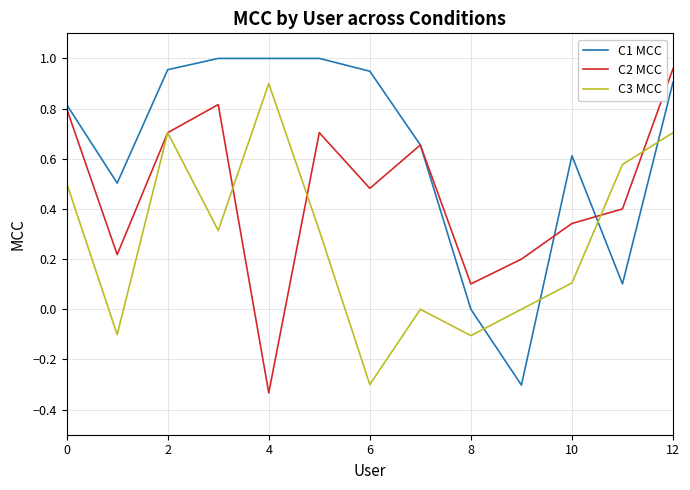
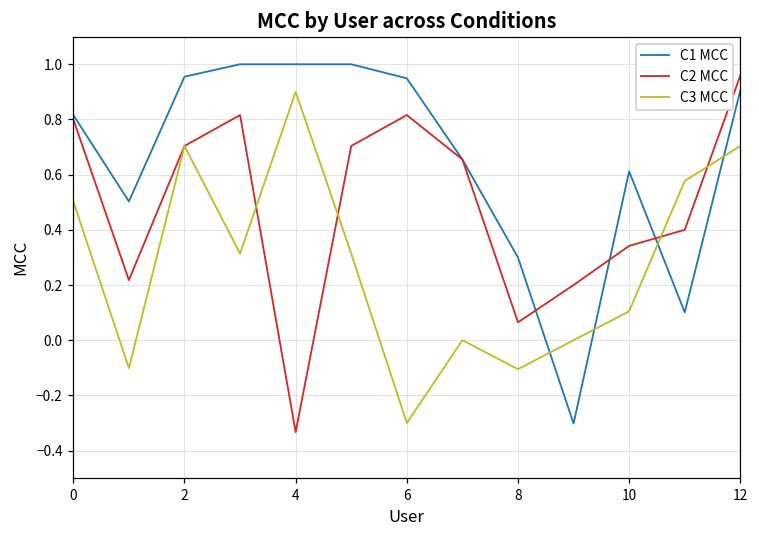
  {
    "C1 MCC": {
      "0": 0.82,
      "2": 0.96,
      "4": 1.0,
      "6": 0.95,
-     "8": 0.0,
+     "8": 0.3,
      "10": 0.61,
      "12": 0.9
    },
    "C2 MCC": {
      "0": 0.80,
      "4": -0.33,
-     "6": 0.48,
-     "8": 0.10,
+     "6": 0.82,
+     "8": 0.07,
      "10": 0.34,
      "12": 0.96
    },
    "C3 MCC": {
      "0": 0.50,
      "4": 0.90,
      "6": -0.30,
      "8": -0.11,
      "10": 0.11,
      "12": 0.70
    }
  }
